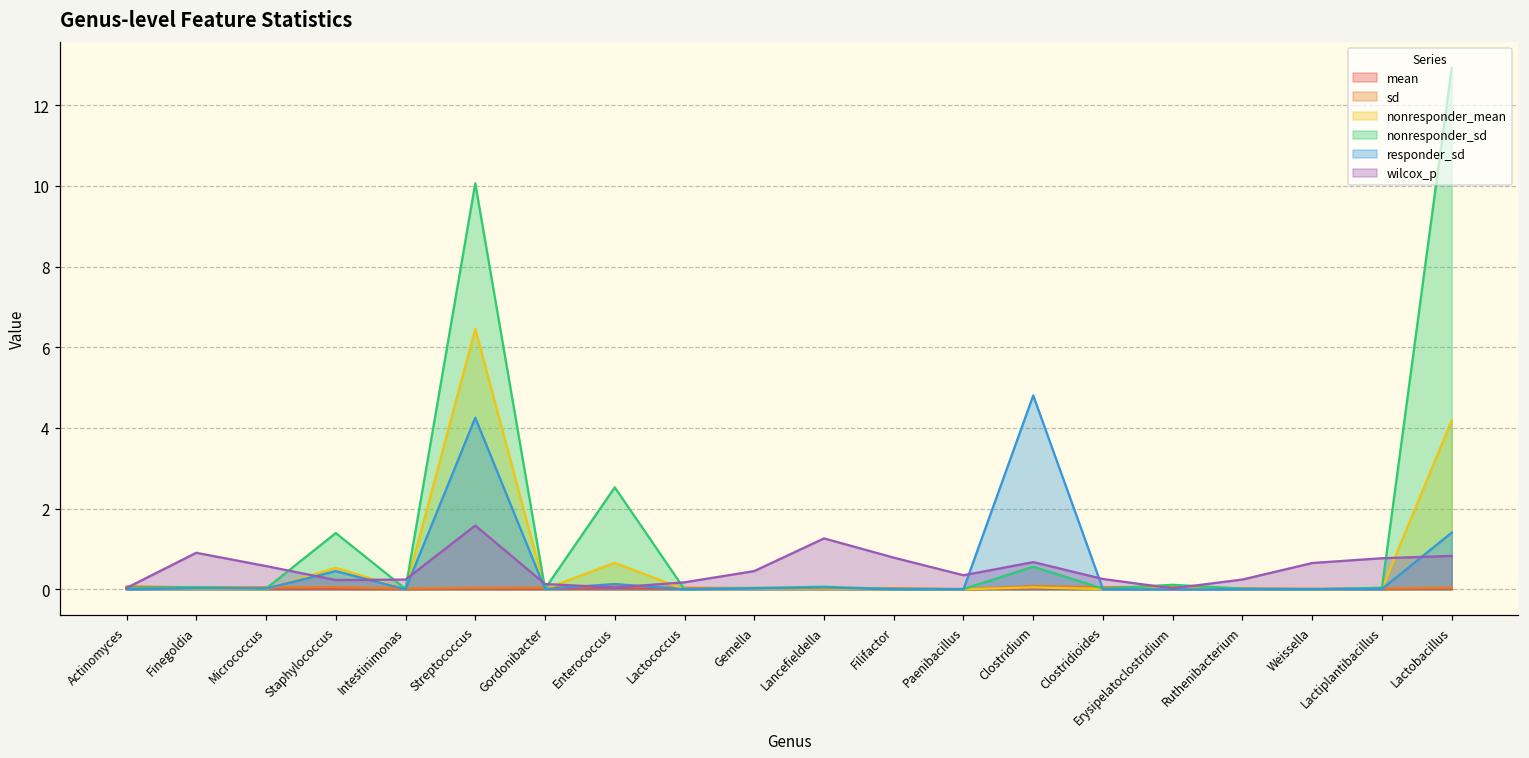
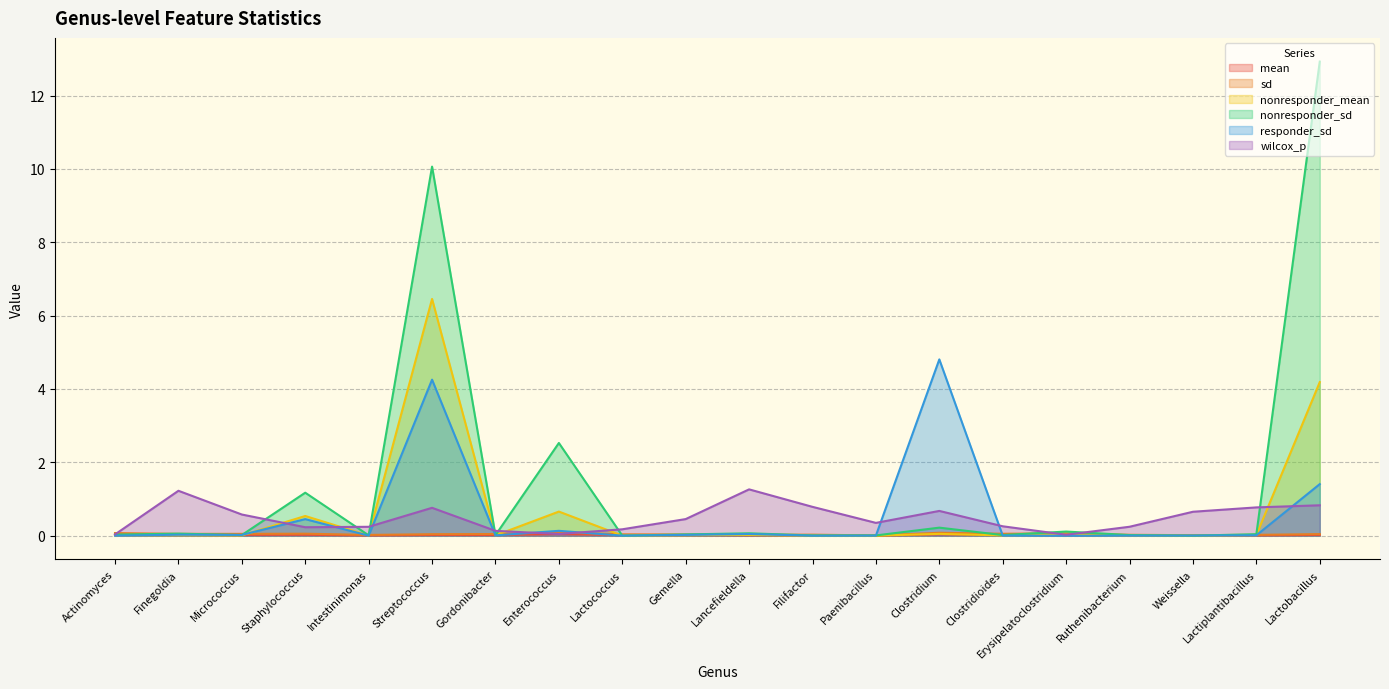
  {
    "nonresponder_sd": {
-     "Staphylococcus": 1.4,
+     "Staphylococcus": 1.2,
      "Streptococcus": 10.1,
      "Enterococcus": 2.5,
-     "Clostridium": 0.6
+     "Clostridium": 0.2
    },
    "responder_sd": {
      "Staphylococcus": 0.5,
      "Streptococcus": 4.3,
      "Clostridium": 4.8,
      "Lactobacillus": 1.4
    },
    "wilcox_p": {
-     "Finegoldia": 0.9,
+     "Finegoldia": 1.2,
      "Micrococcus": 0.6,
      "Staphylococcus": 0.2,
      "Intestinimonas": 0.2,
-     "Streptococcus": 1.6,
+     "Streptococcus": 0.8,
      "Gordonibacter": 0.1,
      "Lactococcus": 0.2,
      "Gemella": 0.5,
      "Lancefieldella": 1.3,
      "Filifactor": 0.8,
      "Paenibacillus": 0.3,
      "Clostridium": 0.7,
      "Clostridioides": 0.3,
      "Ruthenibacterium": 0.2,
      "Weissella": 0.7,
      "Lactiplantibacillus": 0.8,
      "Lactobacillus": 0.8
    }
  }
